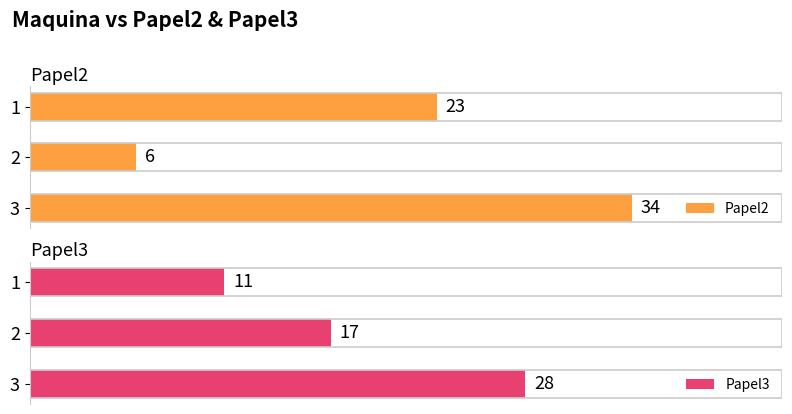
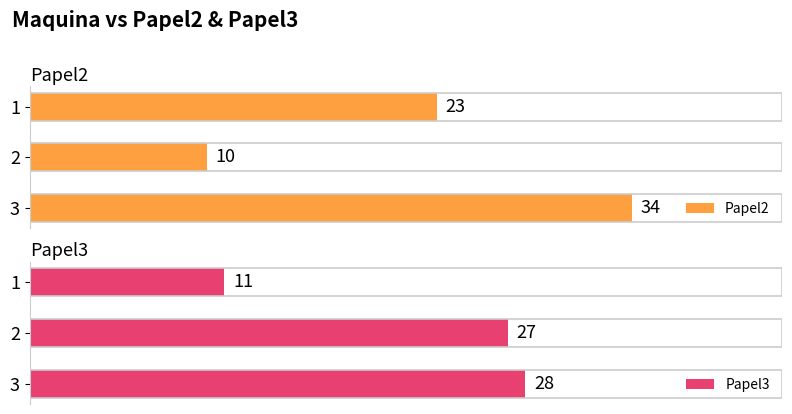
  {
    "Papel2": {
      "1": 23,
-     "2": 6,
+     "2": 10,
      "3": 34
    },
    "Papel3": {
      "1": 11,
-     "2": 17,
+     "2": 27,
      "3": 28
    }
  }
